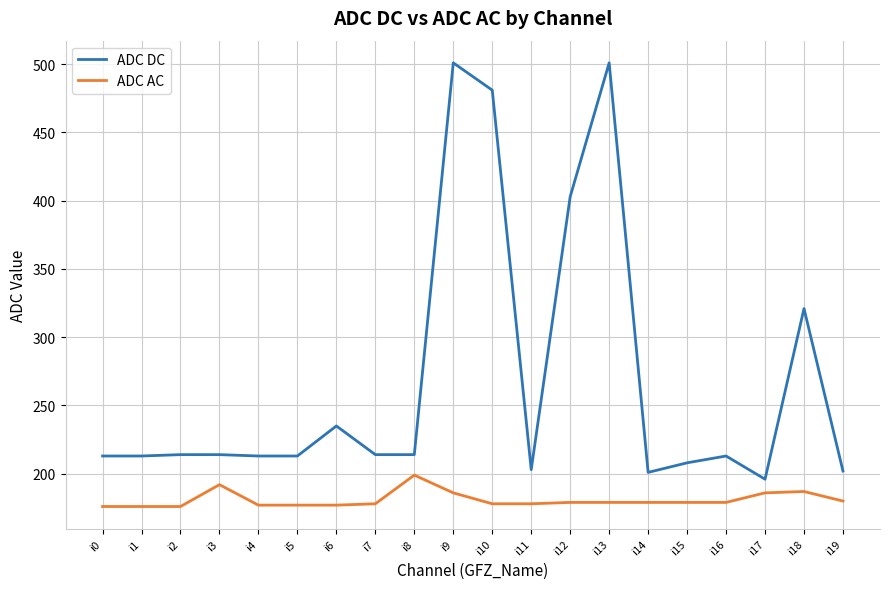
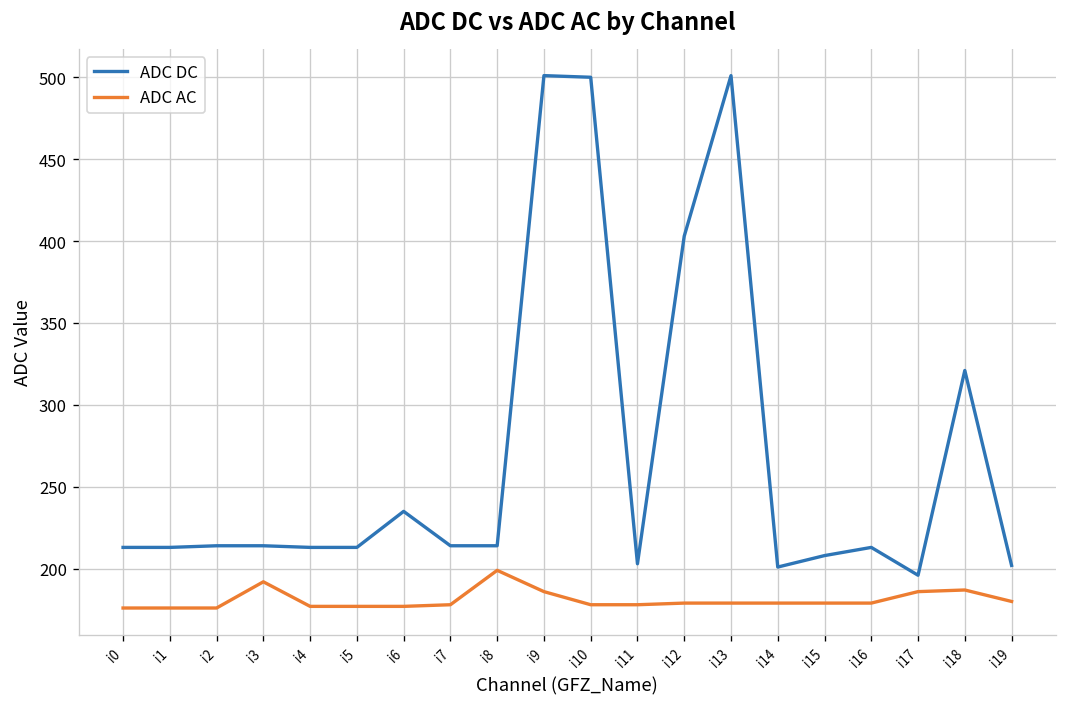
  {
    "ADC DC": {
      "i0": 213,
      "i1": 213,
      "i2": 214,
      "i3": 214,
      "i4": 213,
      "i5": 213,
      "i6": 235,
      "i7": 214,
      "i8": 214,
      "i9": 501,
-     "i10": 481,
+     "i10": 500,
      "i11": 203,
      "i12": 403,
      "i13": 501,
      "i14": 201,
      "i15": 208,
      "i16": 213,
      "i17": 196,
      "i18": 321,
      "i19": 202
    },
    "ADC AC": {
      "i0": 176,
      "i1": 176,
      "i2": 176,
      "i3": 192,
      "i4": 177,
      "i5": 177,
      "i6": 177,
      "i7": 178,
      "i8": 199,
      "i9": 186,
      "i10": 178,
      "i11": 178,
      "i12": 179,
      "i13": 179,
      "i14": 179,
      "i15": 179,
      "i16": 179,
      "i17": 186,
      "i18": 187,
      "i19": 180
    }
  }
